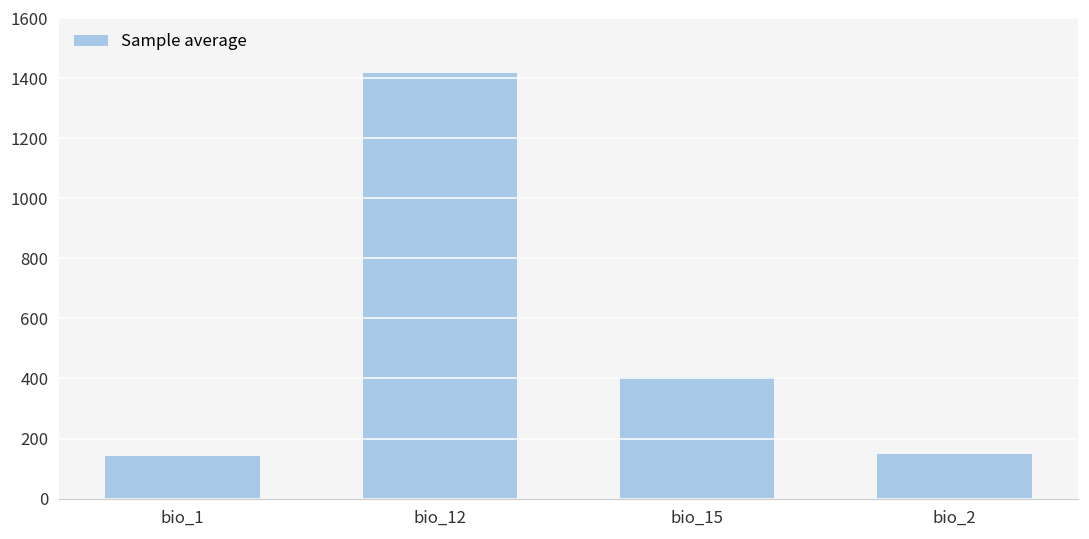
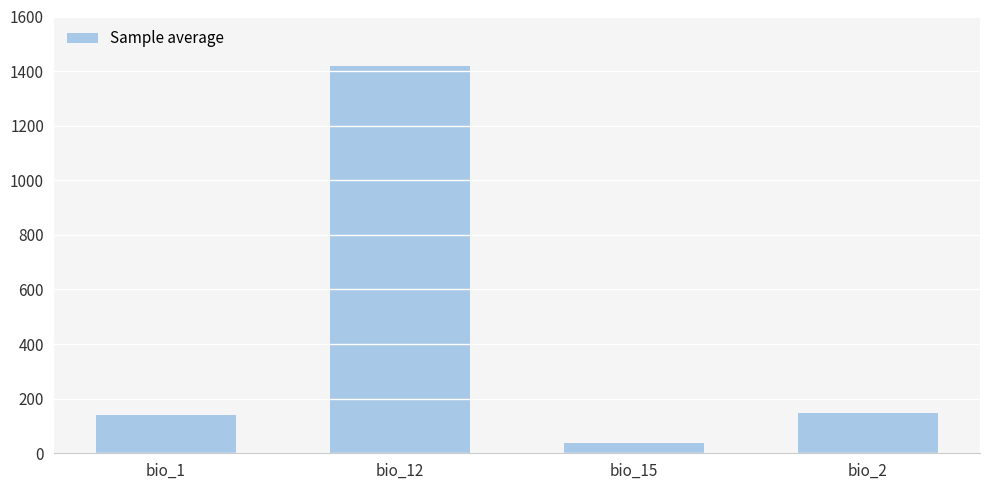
  {
    "bio_1": 140,
    "bio_12": 1420,
-   "bio_15": 410,
+   "bio_15": 40,
    "bio_2": 150
  }
